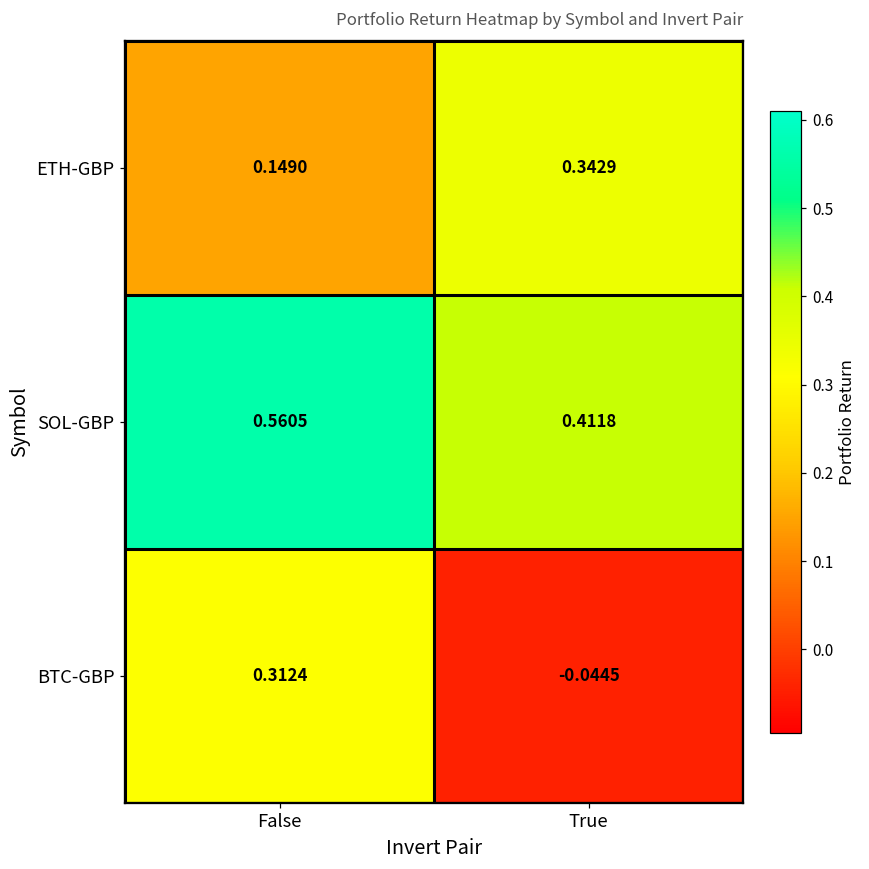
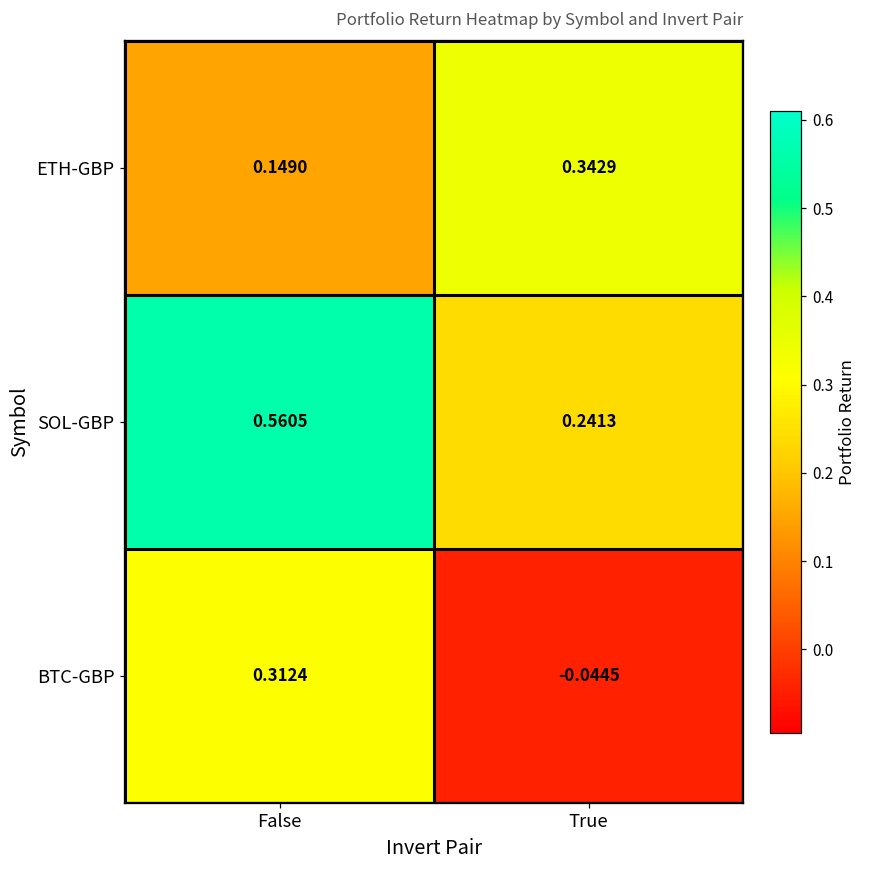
  {
    "ETH-GBP": {
      "False": 0.1490,
      "True": 0.3429
    },
    "SOL-GBP": {
      "False": 0.5605,
-     "True": 0.4118
+     "True": 0.2413
    },
    "BTC-GBP": {
      "False": 0.3124,
      "True": -0.0445
    }
  }
